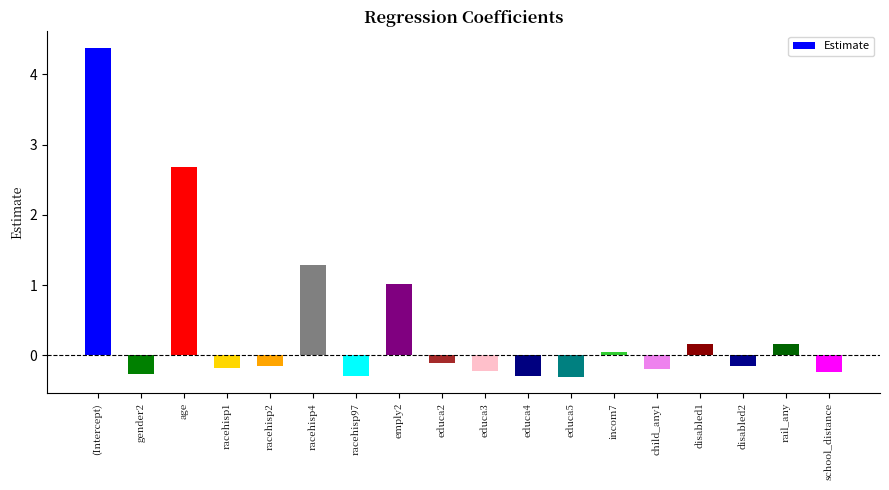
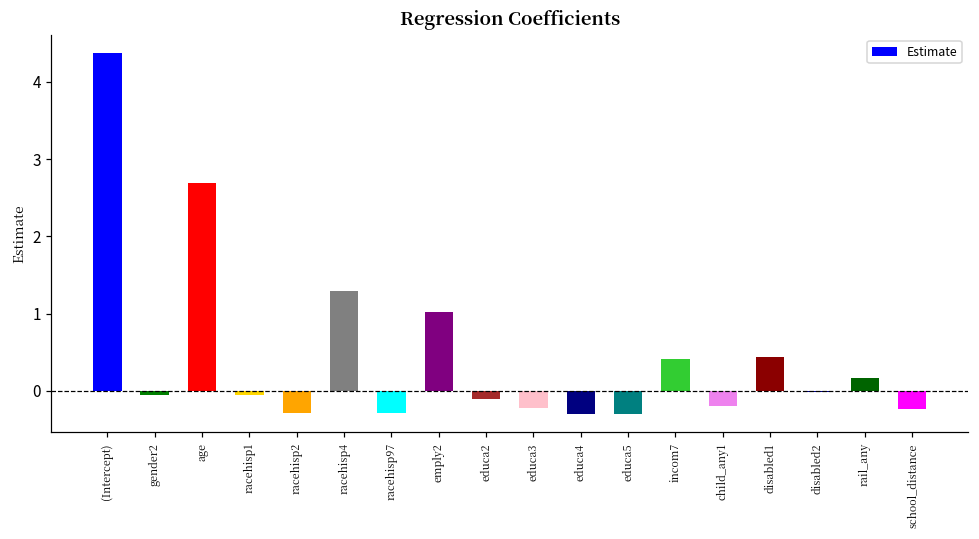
  {
    "(Intercept)": 4.4,
-   "gender2": -0.3,
+   "gender2": -0.1,
    "age": 2.7,
-   "racehisp1": -0.2,
-   "racehisp2": -0.2,
+   "racehisp1": -0.1,
+   "racehisp2": -0.3,
    "racehisp4": 1.3,
    "racehisp97": -0.3,
    "emply2": 1.0,
    "educa2": -0.1,
    "educa3": -0.2,
    "educa4": -0.3,
    "educa5": -0.3,
-   "incom7": 0.0,
+   "incom7": 0.4,
    "child_any1": -0.2,
-   "disabled1": 0.2,
-   "disabled2": -0.2,
+   "disabled1": 0.4,
+   "disabled2": 0.0,
    "rail_any": 0.2,
    "school_distance": -0.2
  }
